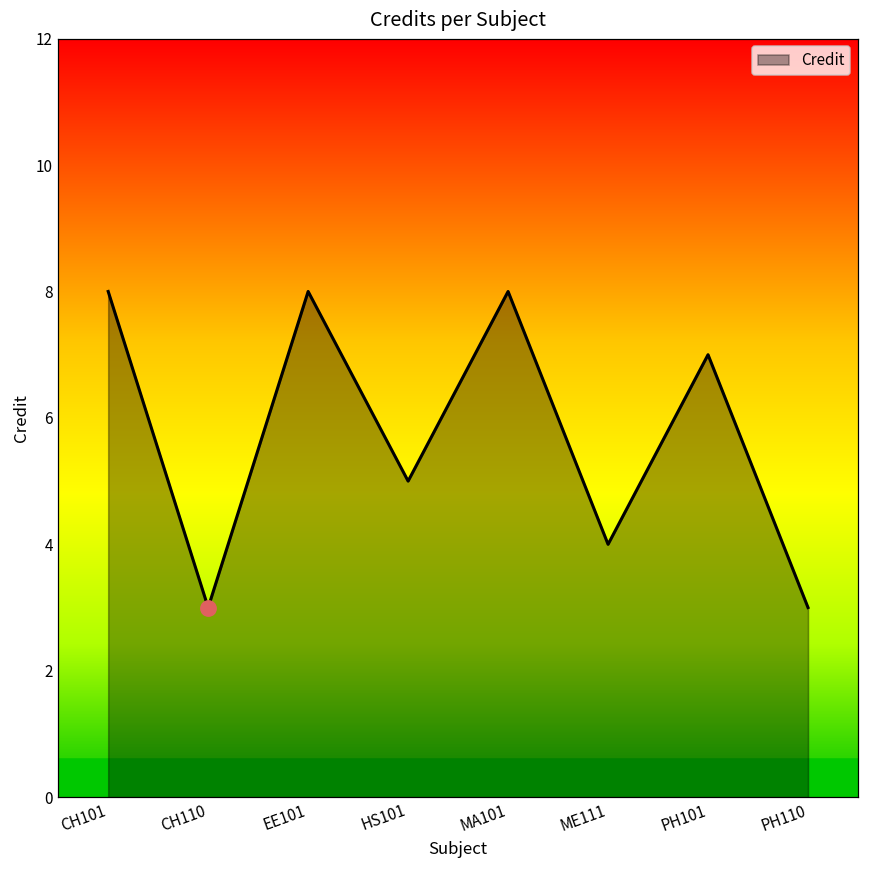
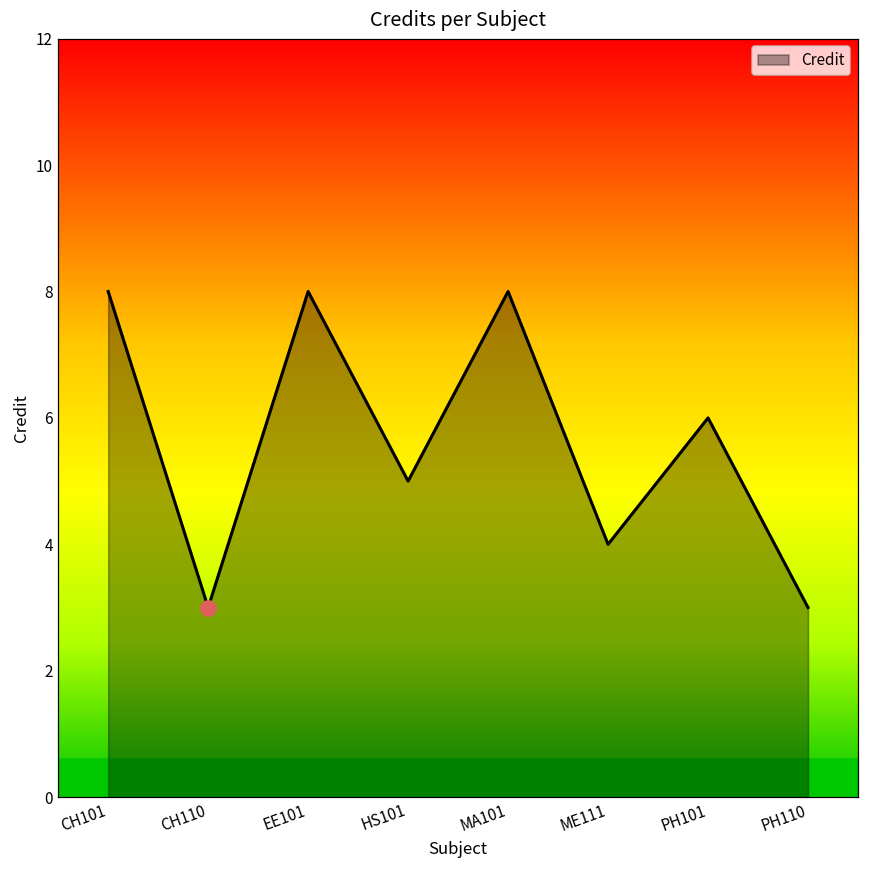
  {
    "Credit": {
      "CH101": 8,
      "EE101": 8,
      "HS101": 5,
      "MA101": 8,
      "ME111": 4,
-     "PH101": 7,
+     "PH101": 6,
      "PH110": 3
    }
  }
